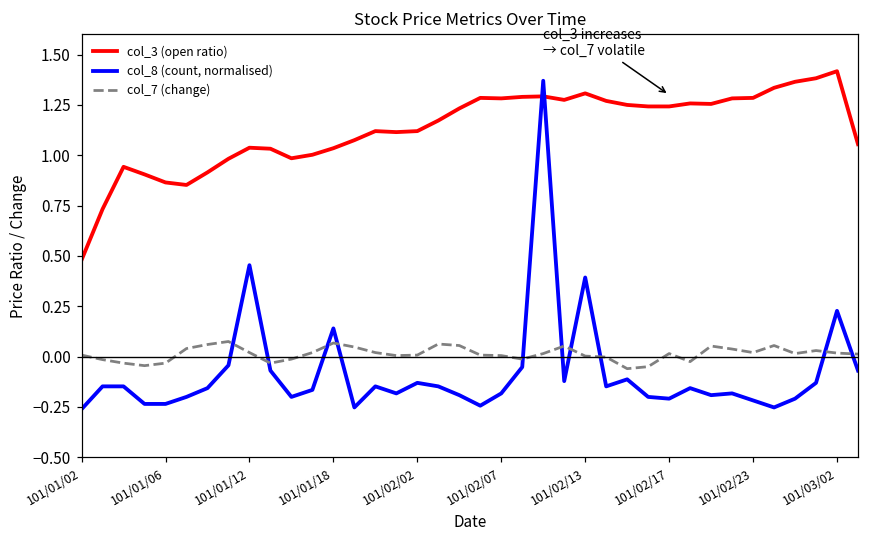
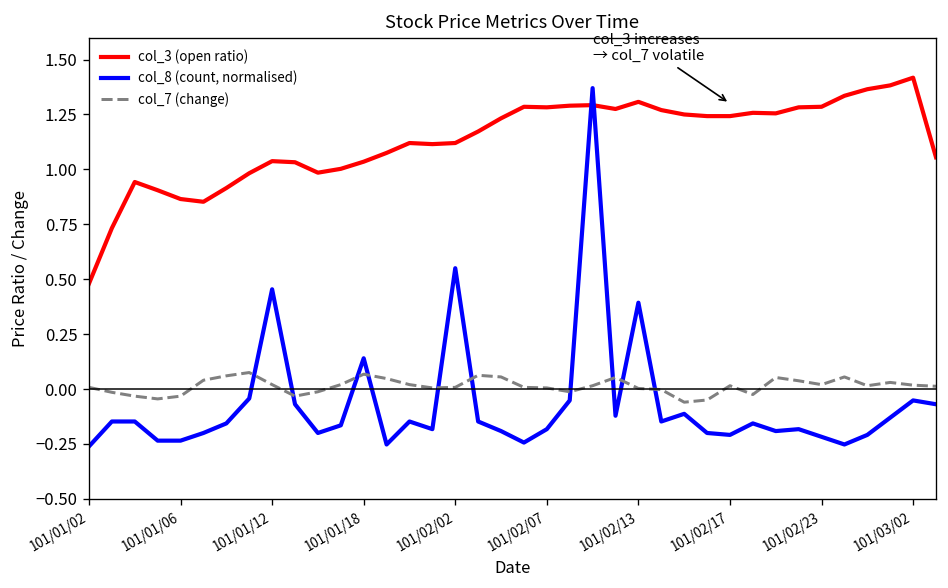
  {
    "col_3 (open ratio)": {
      "101/01/02": 0.48,
      "101/01/06": 0.87,
      "101/01/12": 1.04,
      "101/01/18": 1.04,
      "101/02/02": 1.12,
      "101/02/07": 1.28,
      "101/02/13": 1.31,
      "101/02/17": 1.24,
      "101/02/23": 1.29,
      "101/03/02": 1.42
    },
    "col_8 (count, normalised)": {
      "101/01/02": -0.26,
      "101/01/06": -0.24,
      "101/01/12": 0.45,
      "101/01/18": 0.14,
-     "101/02/02": -0.13,
+     "101/02/02": 0.55,
      "101/02/07": -0.18,
      "101/02/13": 0.39,
      "101/02/17": -0.21,
      "101/02/23": -0.22,
-     "101/03/02": 0.23
+     "101/03/02": -0.05
    },
    "col_7 (change)": {
      "101/01/02": 0.01,
      "101/01/06": -0.03,
      "101/01/12": 0.02,
      "101/01/18": 0.07,
      "101/02/02": 0.01,
      "101/02/07": 0.00,
      "101/02/13": 0.00,
      "101/02/17": 0.02,
      "101/02/23": 0.02,
      "101/03/02": 0.02
    }
  }
